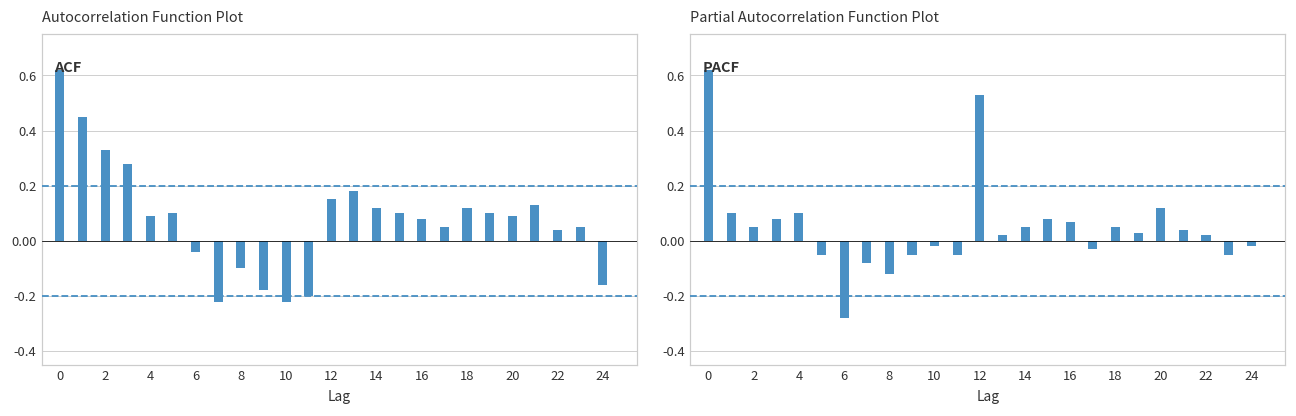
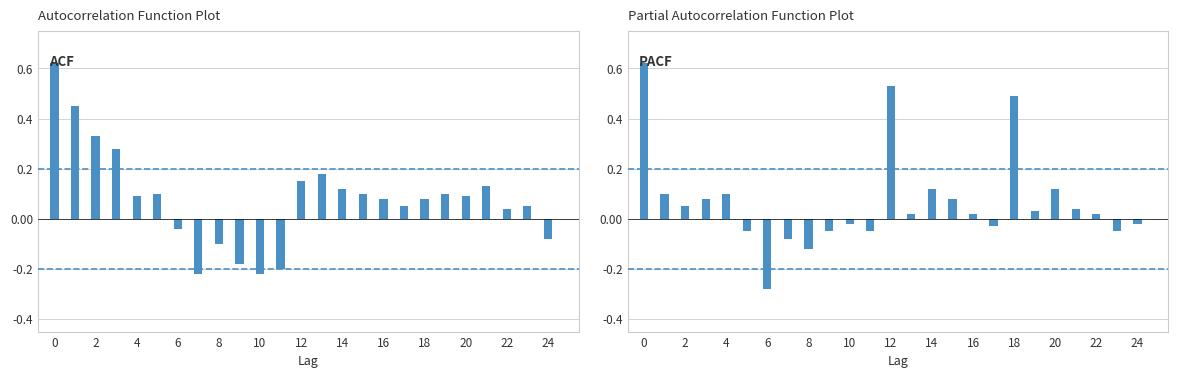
  {
    "Autocorrelation Function Plot": {
      "0": 0.62,
      "2": 0.33,
      "4": 0.09,
      "6": -0.04,
      "8": -0.10,
      "10": -0.22,
      "12": 0.15,
      "14": 0.12,
      "16": 0.08,
-     "18": 0.12,
+     "18": 0.08,
      "20": 0.09,
      "22": 0.04,
-     "24": -0.16
+     "24": -0.08
    },
    "Partial Autocorrelation Function Plot": {
      "0": 0.62,
      "2": 0.05,
      "4": 0.10,
      "6": -0.28,
      "8": -0.12,
      "10": -0.02,
      "12": 0.53,
-     "14": 0.05,
-     "16": 0.07,
-     "18": 0.05,
+     "14": 0.12,
+     "16": 0.02,
+     "18": 0.49,
      "20": 0.12,
      "22": 0.02,
      "24": -0.02
    }
  }
